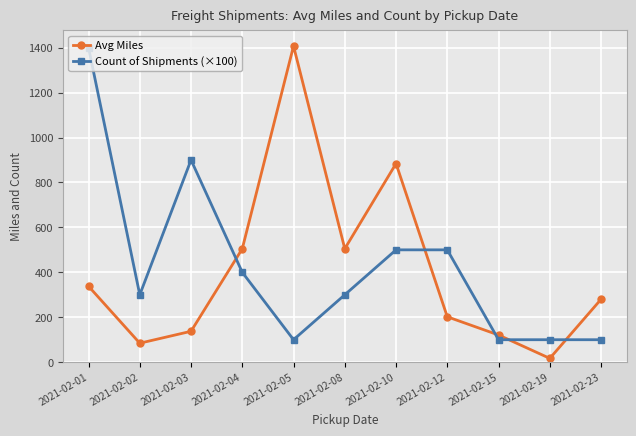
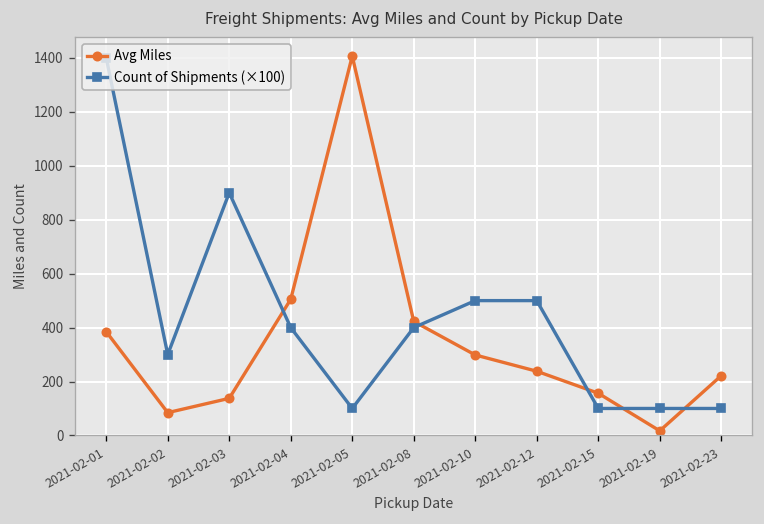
  {
    "Avg Miles": {
-     "2021-02-01": 340,
+     "2021-02-01": 380,
      "2021-02-02": 80,
      "2021-02-03": 140,
      "2021-02-04": 500,
      "2021-02-05": 1410,
-     "2021-02-08": 510,
-     "2021-02-10": 880,
-     "2021-02-12": 200,
-     "2021-02-15": 120,
+     "2021-02-08": 420,
+     "2021-02-10": 300,
+     "2021-02-12": 240,
+     "2021-02-15": 160,
      "2021-02-19": 20,
-     "2021-02-23": 280
+     "2021-02-23": 220
    },
    "Count of Shipments (×100)": {
      "2021-02-02": 300,
      "2021-02-03": 900,
      "2021-02-04": 400,
      "2021-02-05": 100,
-     "2021-02-08": 300,
+     "2021-02-08": 400,
      "2021-02-10": 500,
      "2021-02-12": 500,
      "2021-02-15": 100,
      "2021-02-19": 100,
      "2021-02-23": 100
    }
  }
